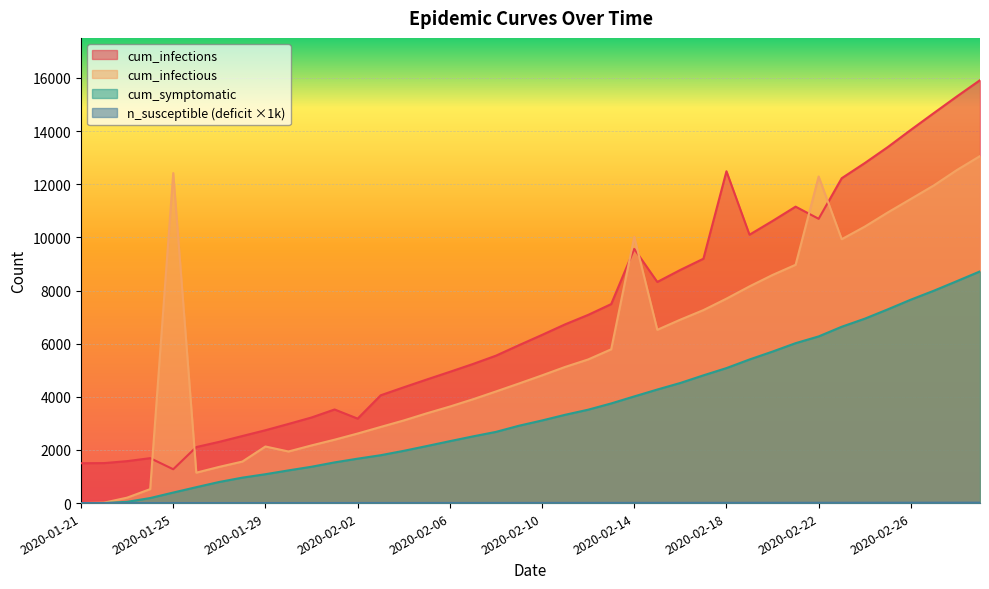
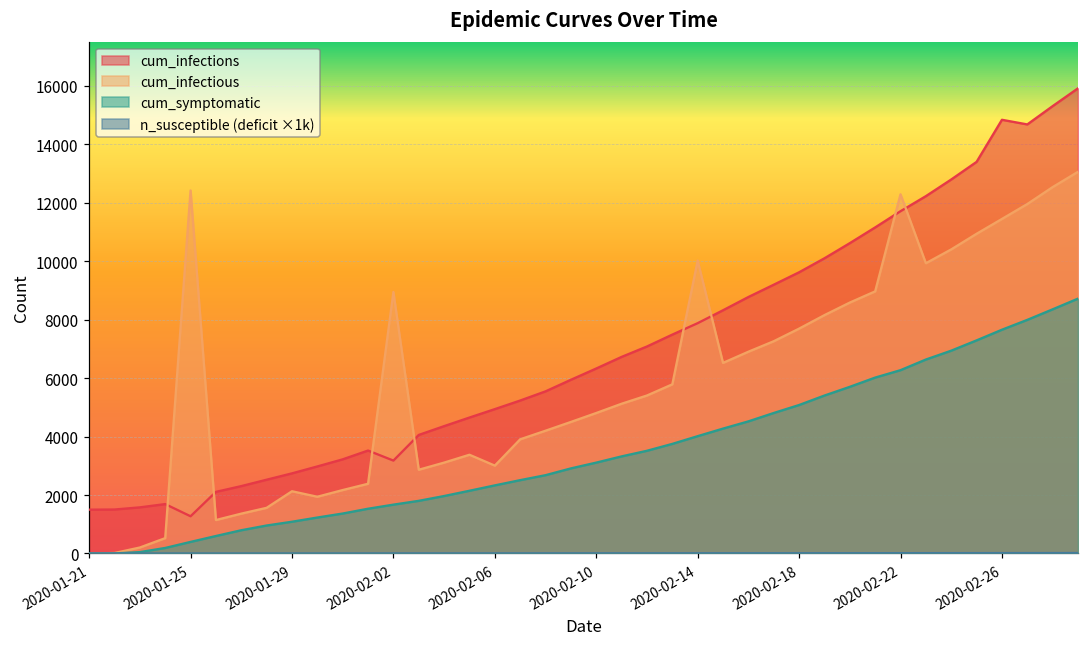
  {
    "cum_infections": {
      "2020-01-21": 1500,
      "2020-01-25": 1300,
      "2020-01-29": 2700,
      "2020-02-02": 3200,
      "2020-02-06": 4900,
      "2020-02-10": 6300,
-     "2020-02-14": 9600,
-     "2020-02-18": 12500,
-     "2020-02-22": 10700,
-     "2020-02-26": 14000
+     "2020-02-14": 7900,
+     "2020-02-18": 9600,
+     "2020-02-22": 11700,
+     "2020-02-26": 14800
    },
    "cum_infectious": {
      "2020-01-25": 12400,
      "2020-01-29": 2100,
-     "2020-02-02": 2600,
-     "2020-02-06": 3600,
+     "2020-02-02": 8900,
+     "2020-02-06": 3000,
      "2020-02-10": 4800,
      "2020-02-14": 10000,
      "2020-02-18": 7700,
      "2020-02-22": 12300,
      "2020-02-26": 11400
    }
  }
